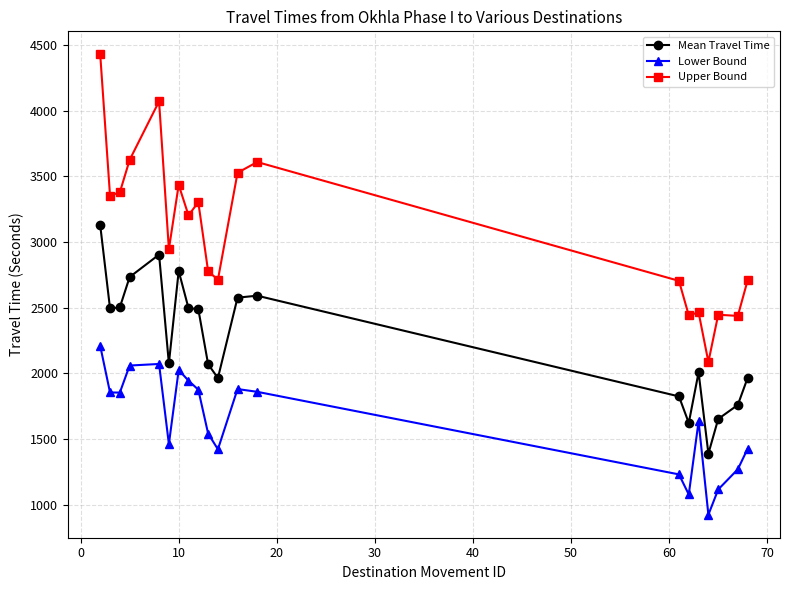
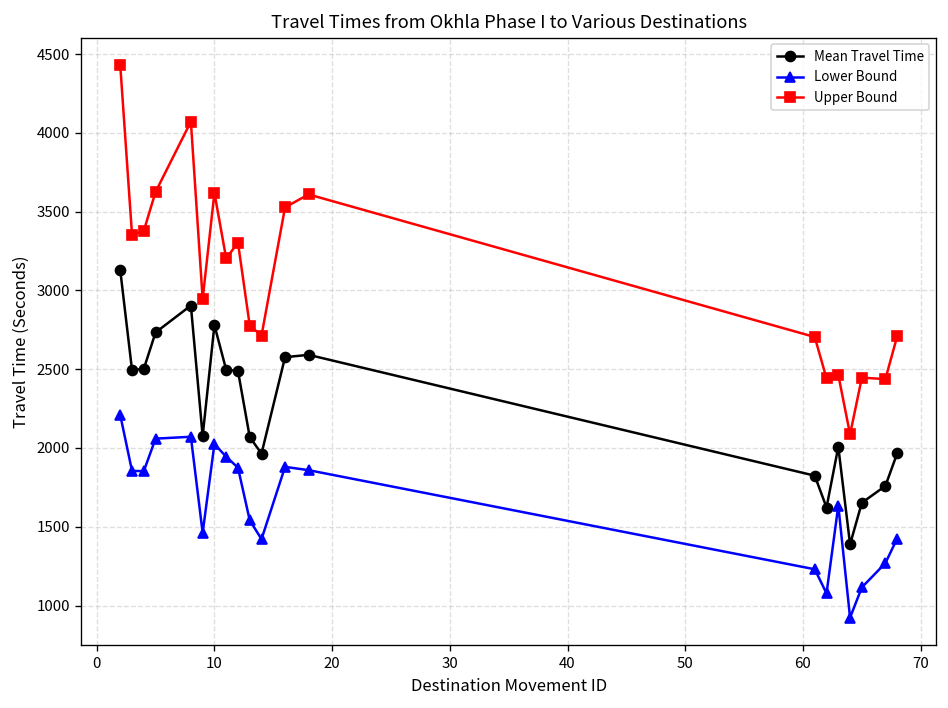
  {
    "Mean Travel Time": {
      "10": 2780
    },
    "Lower Bound": {
      "10": 2030
    },
    "Upper Bound": {
-     "10": 3440
+     "10": 3620
    }
  }
